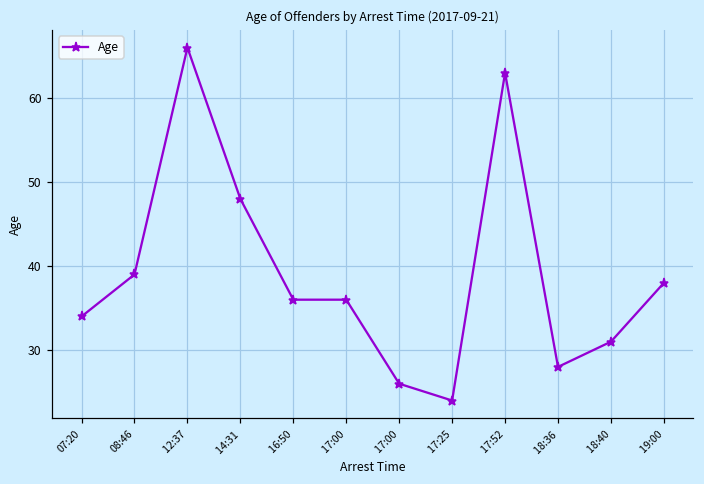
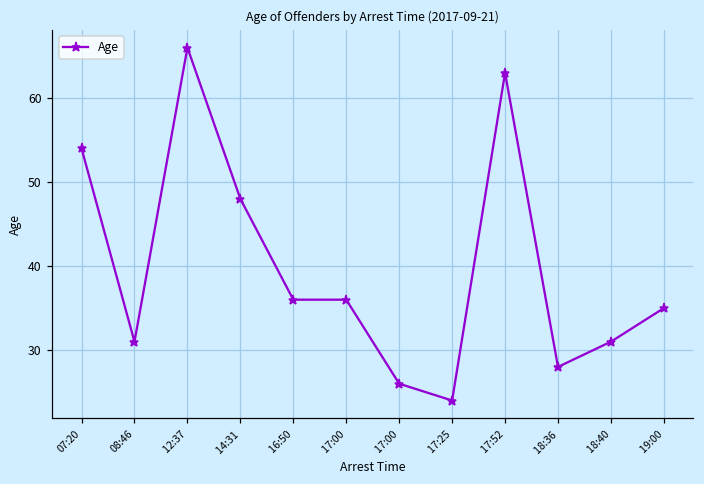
  {
-   "07:20": 34,
-   "08:46": 39,
+   "07:20": 54,
+   "08:46": 31,
    "12:37": 66,
    "14:31": 48,
    "16:50": 36,
    "17:25": 24,
    "17:52": 63,
    "18:36": 28,
    "18:40": 31,
-   "19:00": 38
+   "19:00": 35
  }
